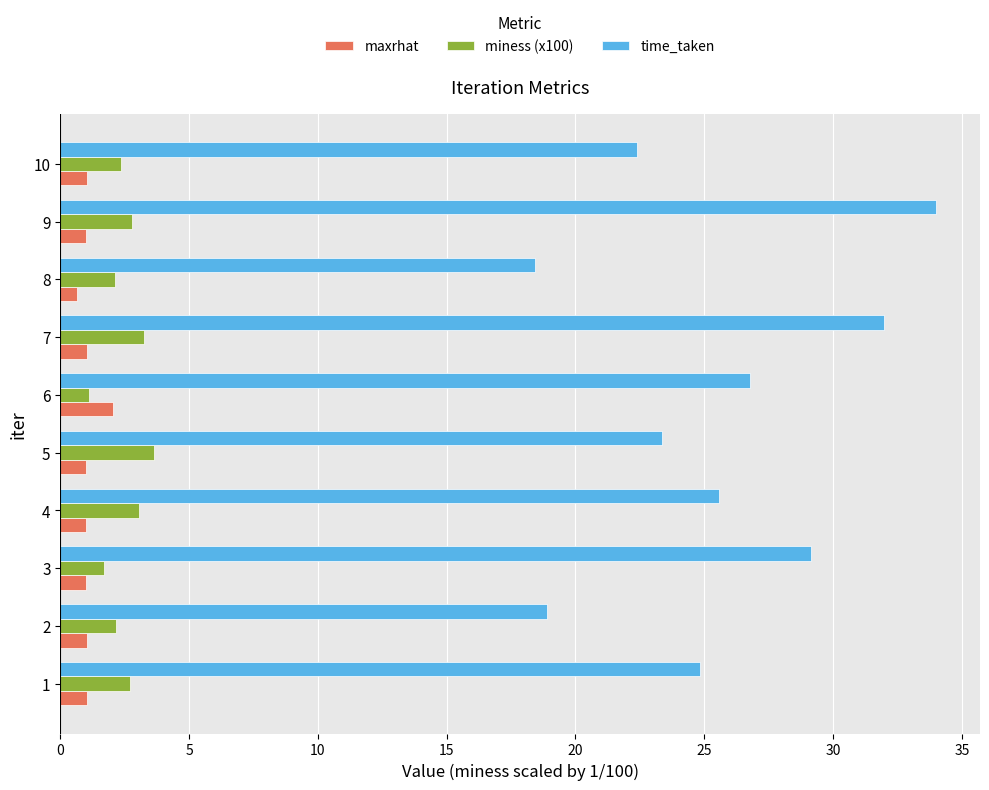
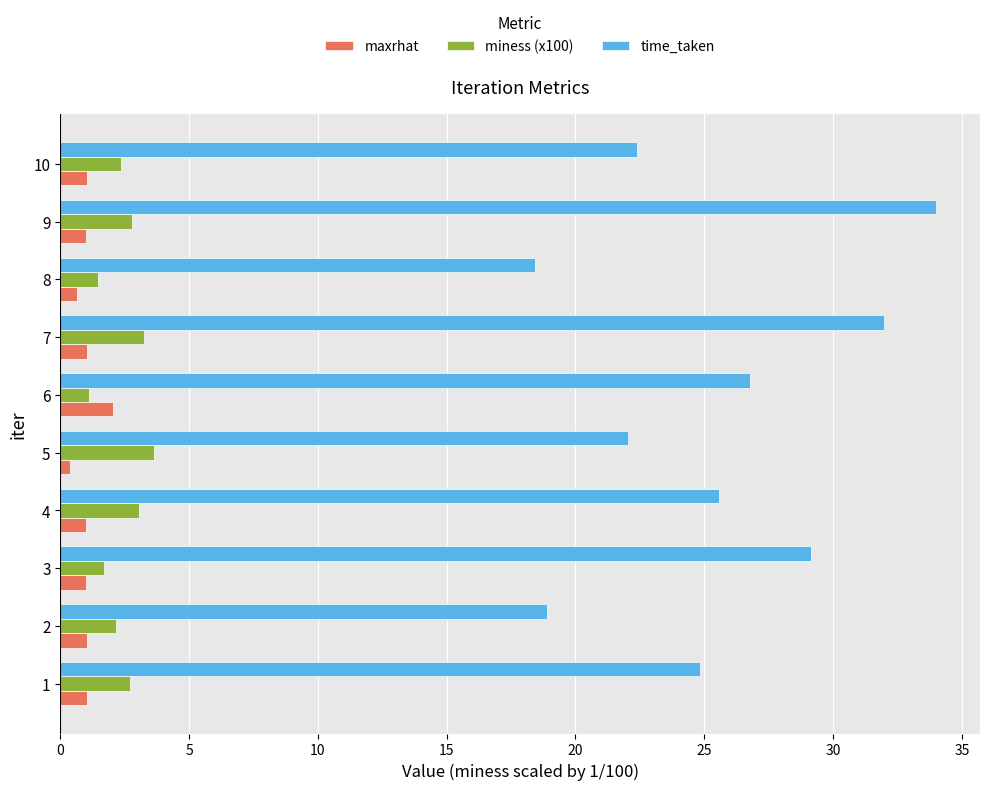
  {
    "maxrhat": {
      "10": 1.0,
      "9": 1.0,
      "8": 0.7,
      "7": 1.0,
      "6": 2.1,
-     "5": 1.0,
+     "5": 0.4,
      "4": 1.0,
      "3": 1.0,
      "2": 1.0,
      "1": 1.0
    },
    "miness (x100)": {
      "10": 2.3,
      "9": 2.8,
-     "8": 2.1,
+     "8": 1.5,
      "7": 3.2,
      "6": 1.1,
      "5": 3.6,
      "4": 3.1,
      "3": 1.7,
      "2": 2.2,
      "1": 2.7
    },
    "time_taken": {
      "10": 22.4,
      "9": 34.0,
      "8": 18.4,
      "7": 32.0,
      "6": 26.8,
-     "5": 23.4,
+     "5": 22.0,
      "4": 25.6,
      "3": 29.1,
      "2": 18.9,
      "1": 24.8
    }
  }
